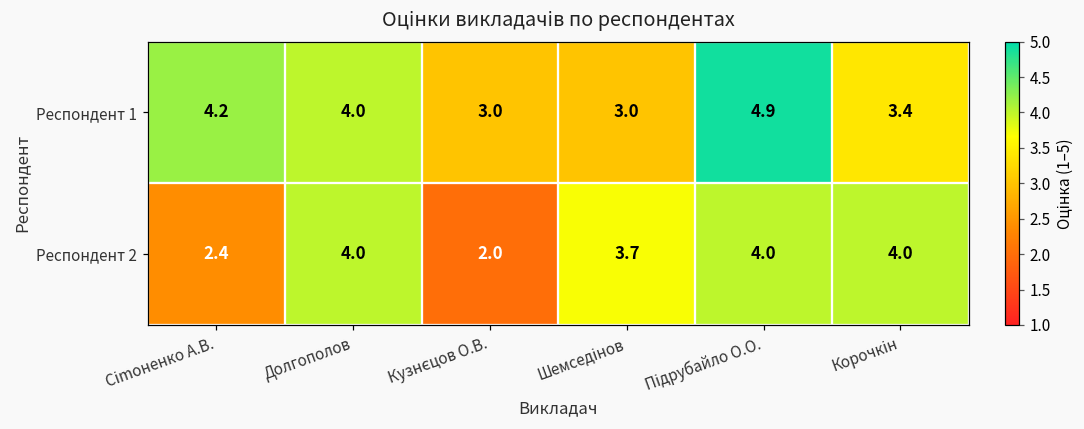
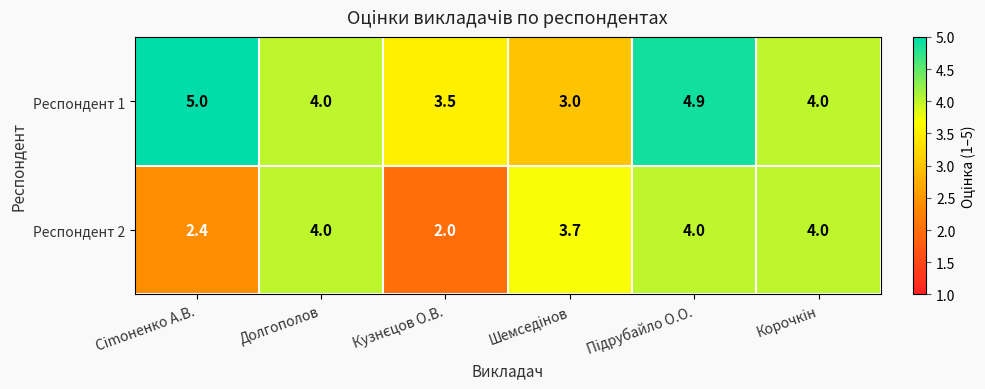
  {
    "Респондент 1": {
-     "Сіmoненко А.В.": 4.2,
+     "Сіmoненко А.В.": 5.0,
      "Долгополов": 4.0,
-     "Кузнєцов О.В.": 3.0,
+     "Кузнєцов О.В.": 3.5,
      "Шемседінов": 3.0,
      "Підрубайло О.О.": 4.9,
-     "Корочкін": 3.4
+     "Корочкін": 4.0
    },
    "Респондент 2": {
      "Сіmoненко А.В.": 2.4,
      "Долгополов": 4.0,
      "Кузнєцов О.В.": 2.0,
      "Шемседінов": 3.7,
      "Підрубайло О.О.": 4.0,
      "Корочкін": 4.0
    }
  }
